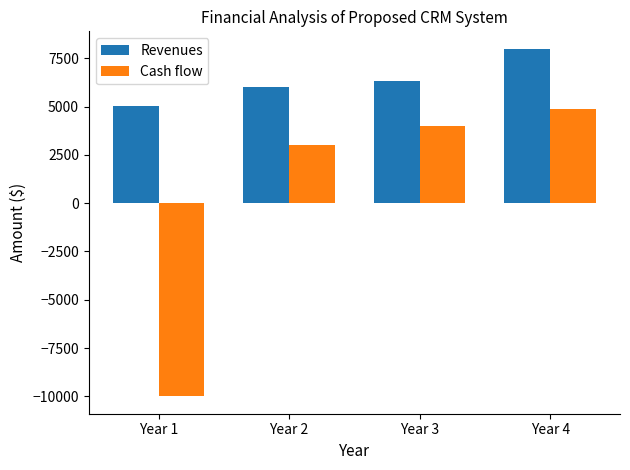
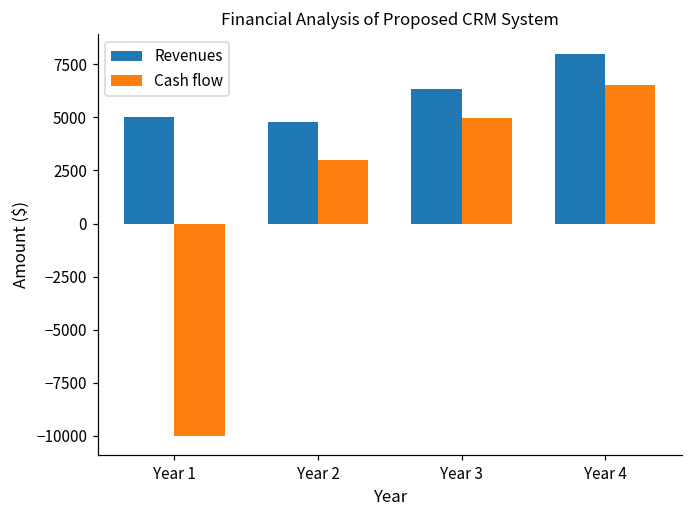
  {
    "Revenues": {
      "Year 1": 5000,
-     "Year 2": 6000,
+     "Year 2": 4800,
      "Year 3": 6300,
      "Year 4": 8000
    },
    "Cash flow": {
      "Year 1": -10000,
      "Year 2": 3000,
-     "Year 3": 4000,
-     "Year 4": 4900
+     "Year 3": 5000,
+     "Year 4": 6500
    }
  }
